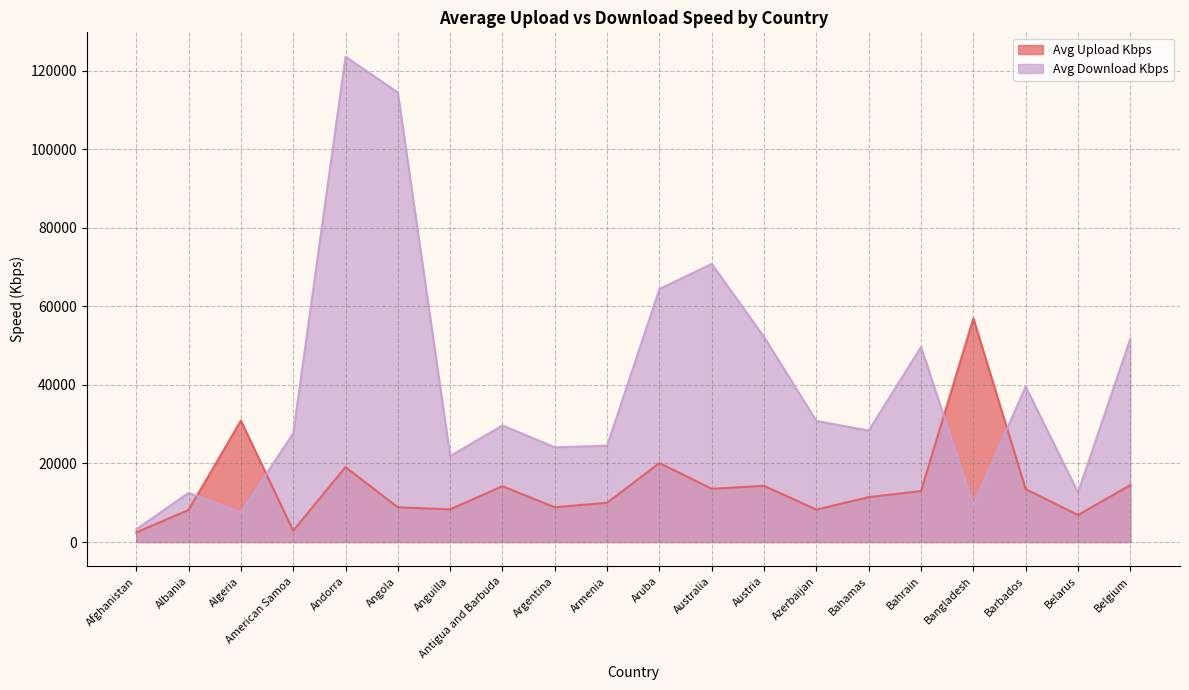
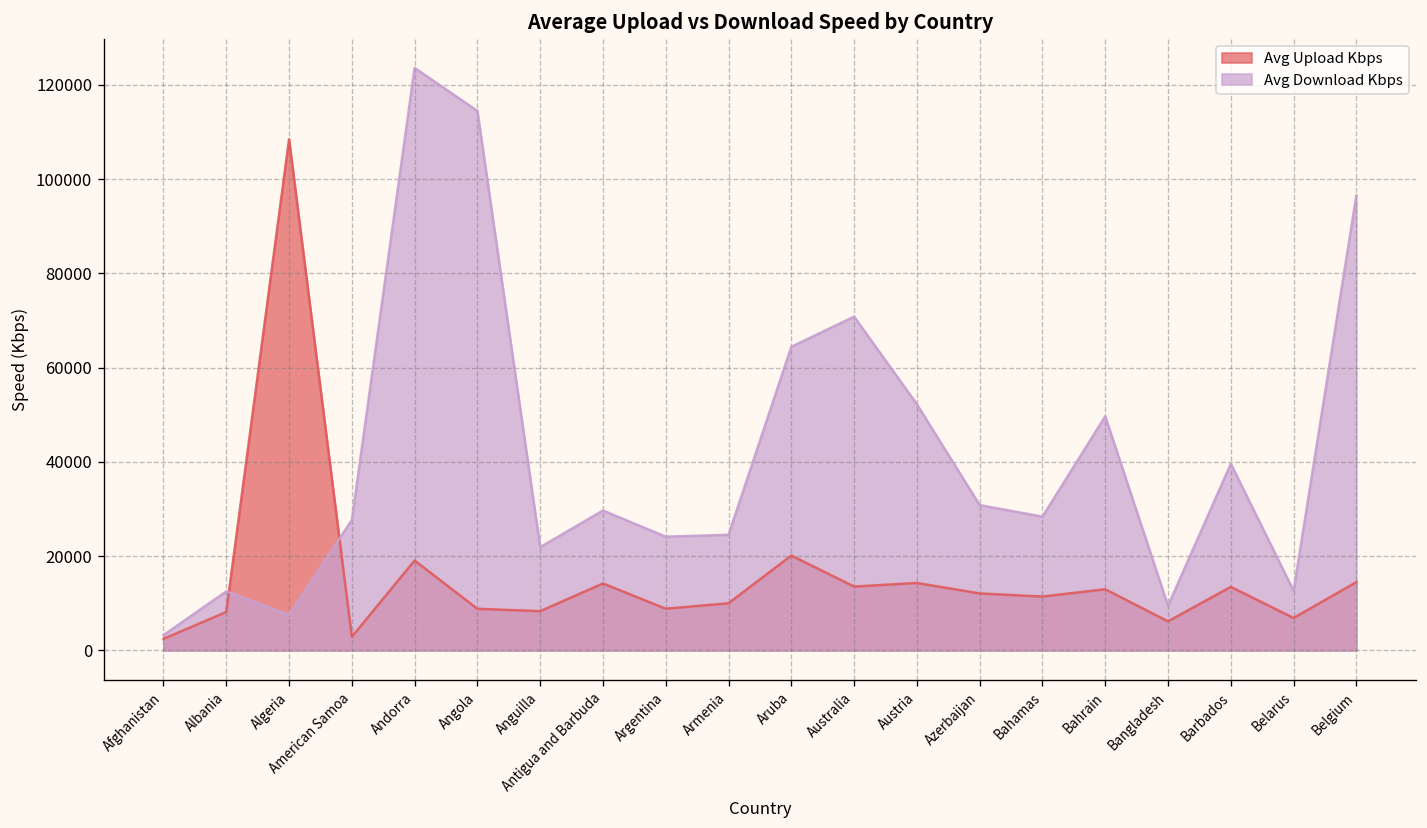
  {
    "Avg Upload Kbps": {
      "Afghanistan": 2000,
      "Albania": 8000,
-     "Algeria": 31000,
+     "Algeria": 108000,
      "American Samoa": 3000,
      "Andorra": 19000,
      "Angola": 9000,
      "Anguilla": 8000,
      "Antigua and Barbuda": 14000,
      "Argentina": 9000,
      "Armenia": 10000,
      "Aruba": 20000,
      "Australia": 14000,
      "Austria": 14000,
-     "Azerbaijan": 8000,
+     "Azerbaijan": 12000,
      "Bahamas": 11000,
      "Bahrain": 13000,
-     "Bangladesh": 57000,
+     "Bangladesh": 6000,
      "Barbados": 13000,
      "Belarus": 7000,
      "Belgium": 14000
    },
    "Avg Download Kbps": {
      "Afghanistan": 3000,
      "Albania": 13000,
      "Algeria": 8000,
      "American Samoa": 28000,
      "Andorra": 124000,
      "Angola": 114000,
      "Anguilla": 22000,
      "Antigua and Barbuda": 30000,
      "Argentina": 24000,
      "Armenia": 25000,
      "Aruba": 64000,
      "Australia": 71000,
      "Austria": 52000,
      "Azerbaijan": 31000,
      "Bahamas": 28000,
      "Bahrain": 50000,
      "Bangladesh": 9000,
      "Barbados": 40000,
      "Belarus": 13000,
-     "Belgium": 52000
+     "Belgium": 97000
    }
  }
